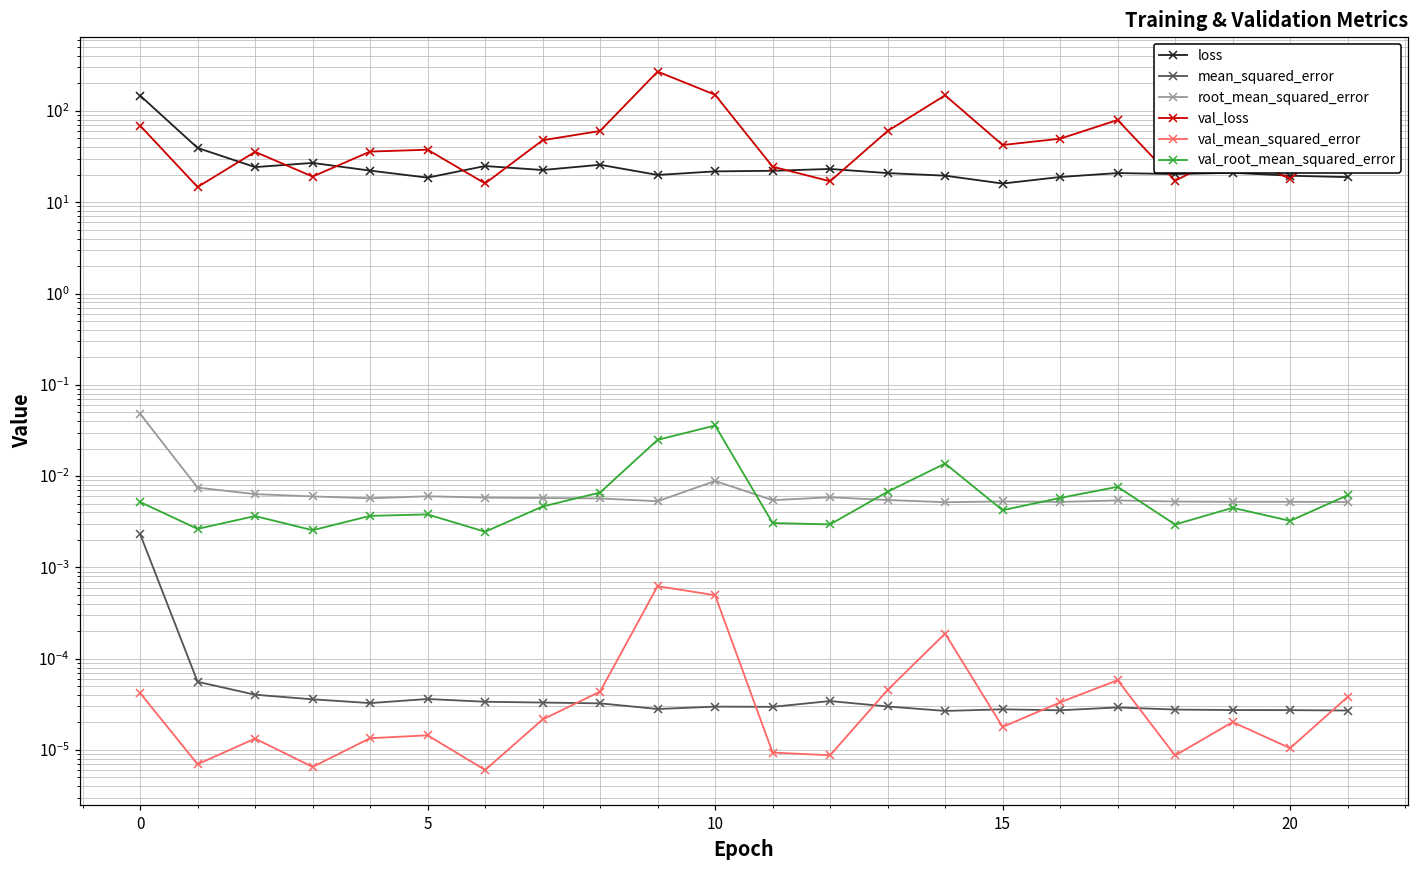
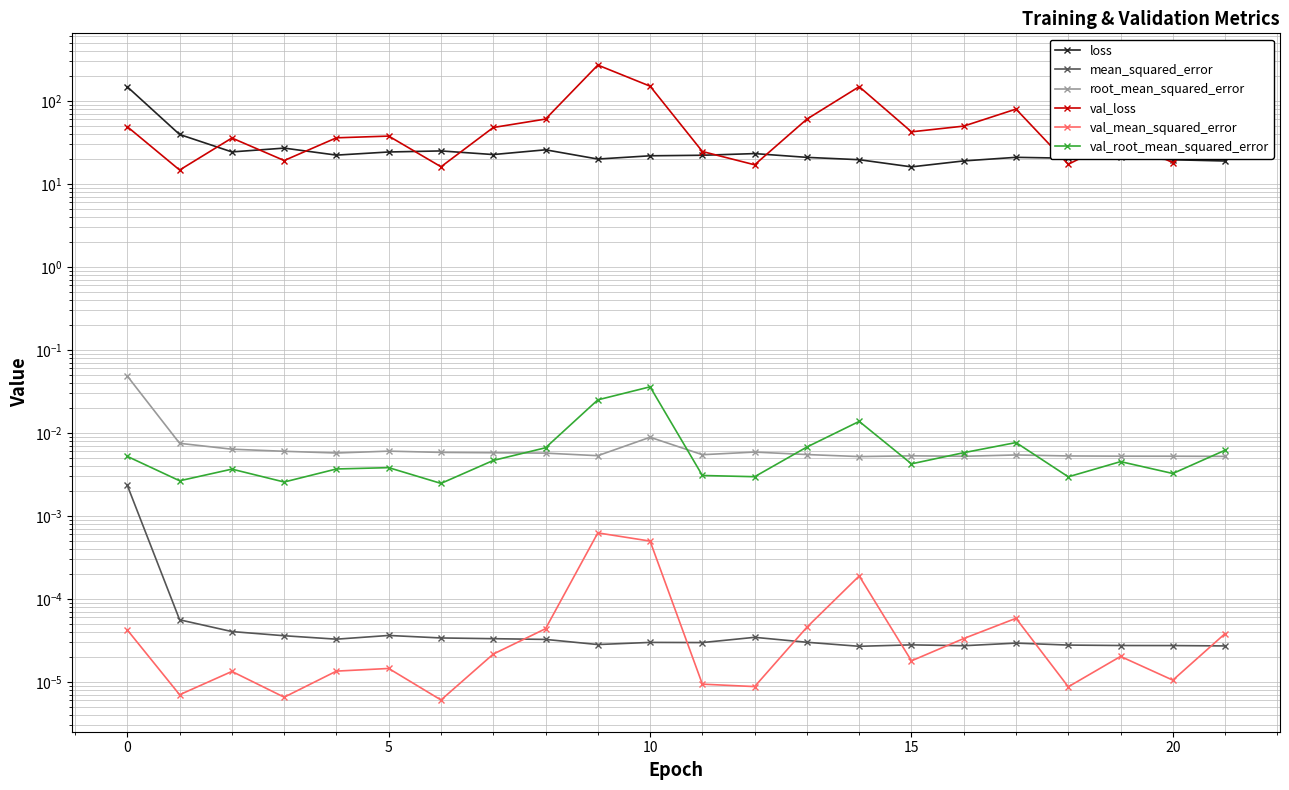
  {
    "loss": {
      "0": 150,
-     "5": 19,
+     "5": 24,
      "10": 22,
      "15": 16,
      "20": 20
    },
    "mean_squared_error": {
      "0": 0.0023,
      "5": 0.00004,
      "10": 0.000030,
      "15": 0.000028,
      "20": 0.000027
    },
    "root_mean_squared_error": {
      "0": 0.05,
      "5": 0.006,
      "10": 0.009,
      "15": 0.005,
      "20": 0.005
    },
    "val_loss": {
-     "0": 70,
+     "0": 50,
      "5": 40,
      "10": 150,
      "15": 40,
      "20": 18
    },
    "val_mean_squared_error": {
      "0": 0.00004,
      "5": 0.000014,
      "10": 0.0005,
      "15": 0.000018,
      "20": 0.000010
    },
    "val_root_mean_squared_error": {
      "0": 0.005,
      "5": 0.004,
      "10": 0.036,
      "15": 0.004,
      "20": 0.0032
    }
  }
